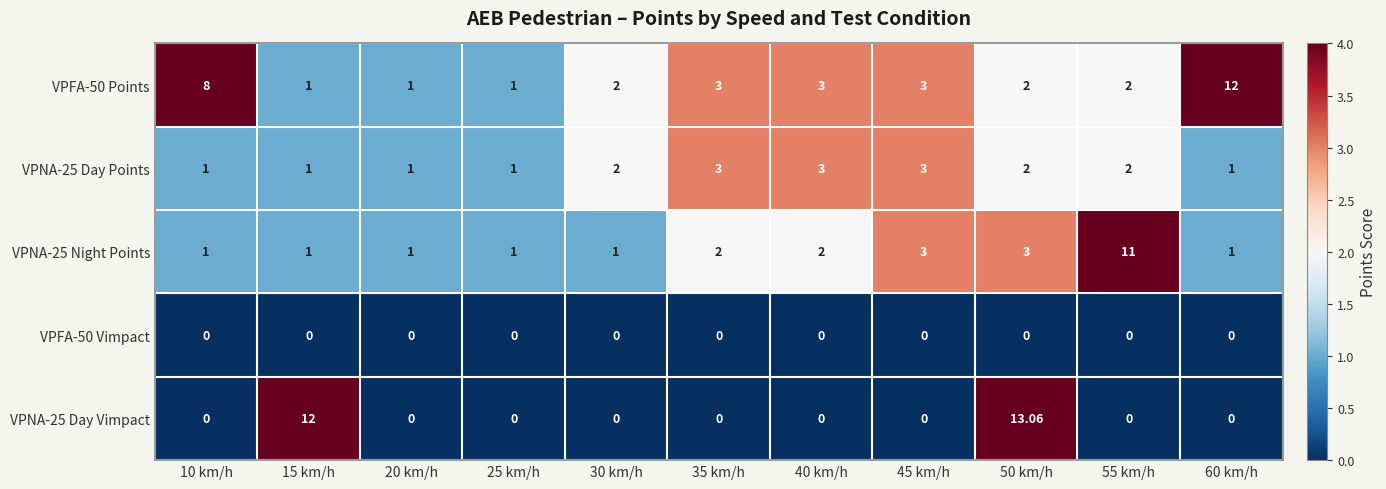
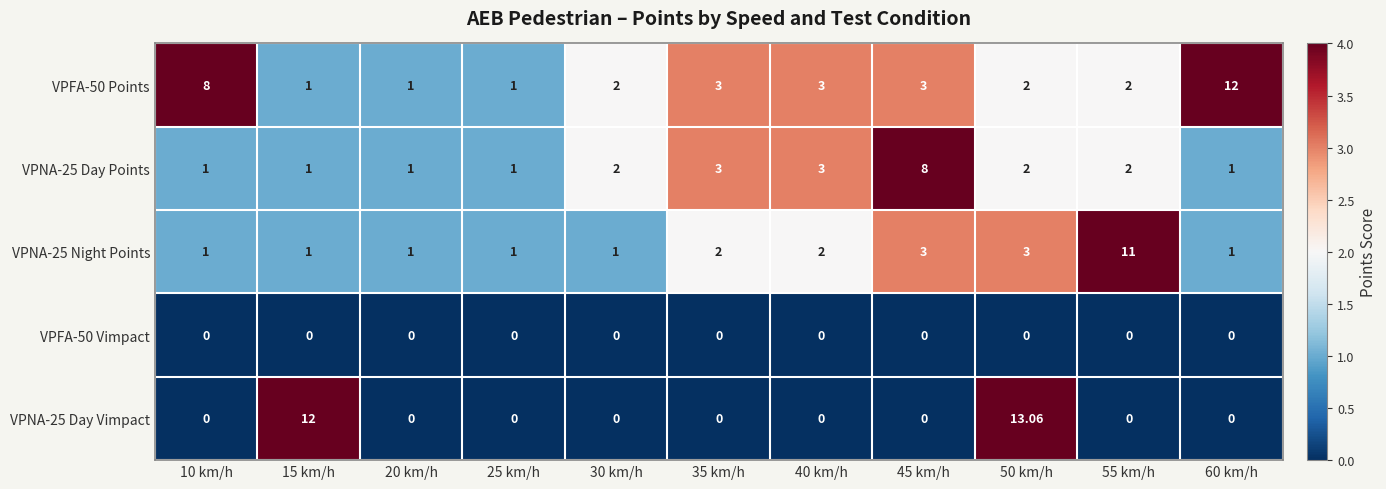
  {
    "VPFA-50 Points": {
      "10 km/h": 8,
      "15 km/h": 1,
      "20 km/h": 1,
      "25 km/h": 1,
      "30 km/h": 2,
      "35 km/h": 3,
      "40 km/h": 3,
      "45 km/h": 3,
      "50 km/h": 2,
      "55 km/h": 2,
      "60 km/h": 12
    },
    "VPNA-25 Day Points": {
      "10 km/h": 1,
      "15 km/h": 1,
      "20 km/h": 1,
      "25 km/h": 1,
      "30 km/h": 2,
      "35 km/h": 3,
      "40 km/h": 3,
-     "45 km/h": 3,
+     "45 km/h": 8,
      "50 km/h": 2,
      "55 km/h": 2,
      "60 km/h": 1
    },
    "VPNA-25 Night Points": {
      "10 km/h": 1,
      "15 km/h": 1,
      "20 km/h": 1,
      "25 km/h": 1,
      "30 km/h": 1,
      "35 km/h": 2,
      "40 km/h": 2,
      "45 km/h": 3,
      "50 km/h": 3,
      "55 km/h": 11,
      "60 km/h": 1
    },
    "VPFA-50 Vimpact": {
      "10 km/h": 0,
      "15 km/h": 0,
      "20 km/h": 0,
      "25 km/h": 0,
      "30 km/h": 0,
      "35 km/h": 0,
      "40 km/h": 0,
      "45 km/h": 0,
      "50 km/h": 0,
      "55 km/h": 0,
      "60 km/h": 0
    },
    "VPNA-25 Day Vimpact": {
      "10 km/h": 0,
      "15 km/h": 12,
      "20 km/h": 0,
      "25 km/h": 0,
      "30 km/h": 0,
      "35 km/h": 0,
      "40 km/h": 0,
      "45 km/h": 0,
      "50 km/h": 13.06,
      "55 km/h": 0,
      "60 km/h": 0
    }
  }
